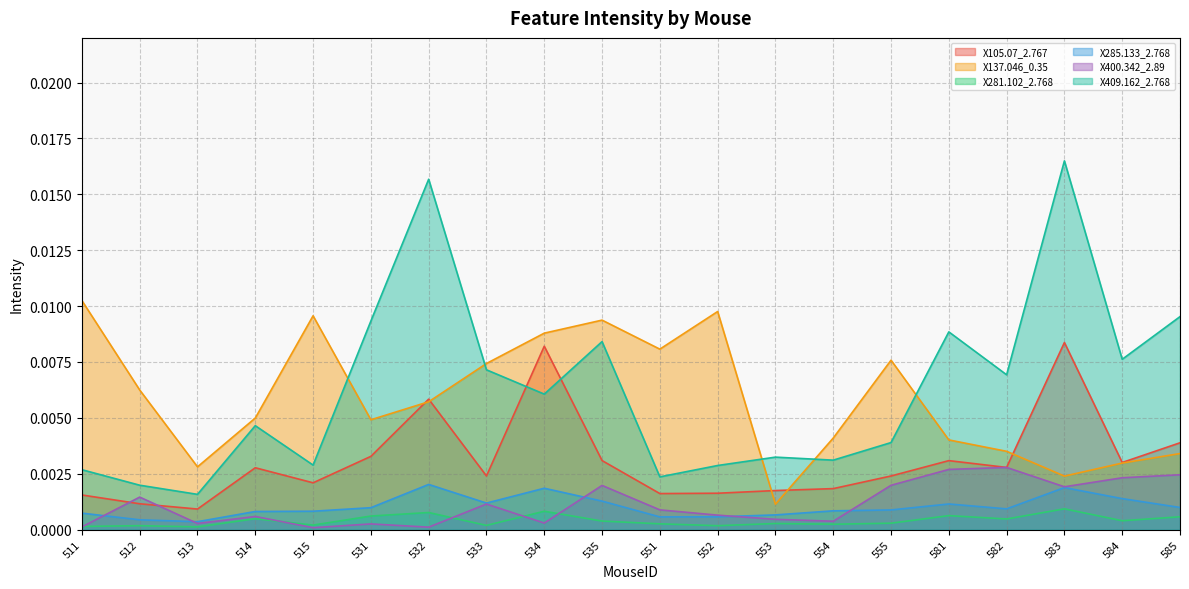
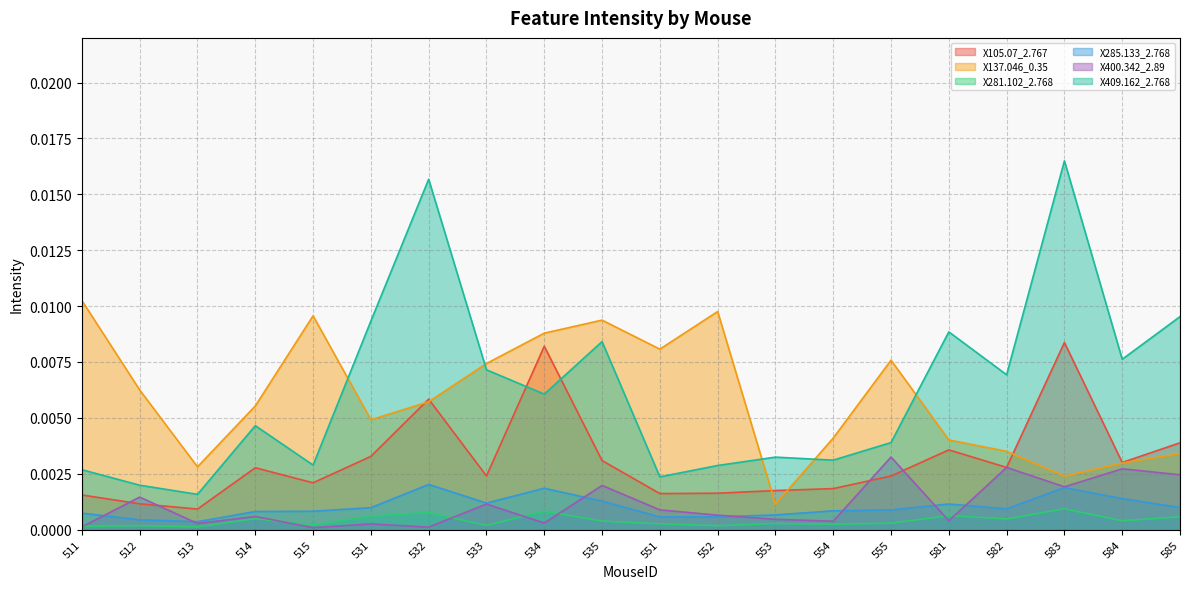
  {
    "X105.07_2.767": {
      "511": 0.0015,
      "512": 0.0012,
      "513": 0.0009,
      "514": 0.0028,
      "515": 0.0021,
      "531": 0.0033,
      "532": 0.0058,
      "533": 0.0024,
      "534": 0.0082,
      "535": 0.0031,
      "551": 0.0016,
      "552": 0.0016,
      "553": 0.0017,
      "554": 0.0018,
      "555": 0.0024,
-     "581": 0.0031,
+     "581": 0.0036,
      "583": 0.0084,
      "585": 0.0039
    },
    "X137.046_0.35": {
      "511": 0.0102,
      "512": 0.0062,
      "513": 0.0028,
-     "514": 0.0050,
+     "514": 0.0055,
      "515": 0.0096,
      "531": 0.0049,
      "532": 0.0057,
      "533": 0.0074,
      "534": 0.0088,
      "535": 0.0094,
      "551": 0.0081,
      "552": 0.0098,
      "553": 0.0011,
      "554": 0.0041,
      "555": 0.0076,
      "581": 0.0040,
      "582": 0.0035,
      "583": 0.0024,
      "585": 0.0034
    },
    "X400.342_2.89": {
      "512": 0.0015,
      "515": 0.0001,
      "531": 0.0003,
      "532": 0.0001,
      "534": 0.0003,
      "535": 0.0020,
      "551": 0.0009,
      "553": 0.0005,
      "554": 0.0004,
-     "555": 0.0020,
-     "581": 0.0027,
-     "584": 0.0023,
+     "555": 0.0032,
+     "581": 0.0004,
+     "584": 0.0027,
      "585": 0.0025
    }
  }
